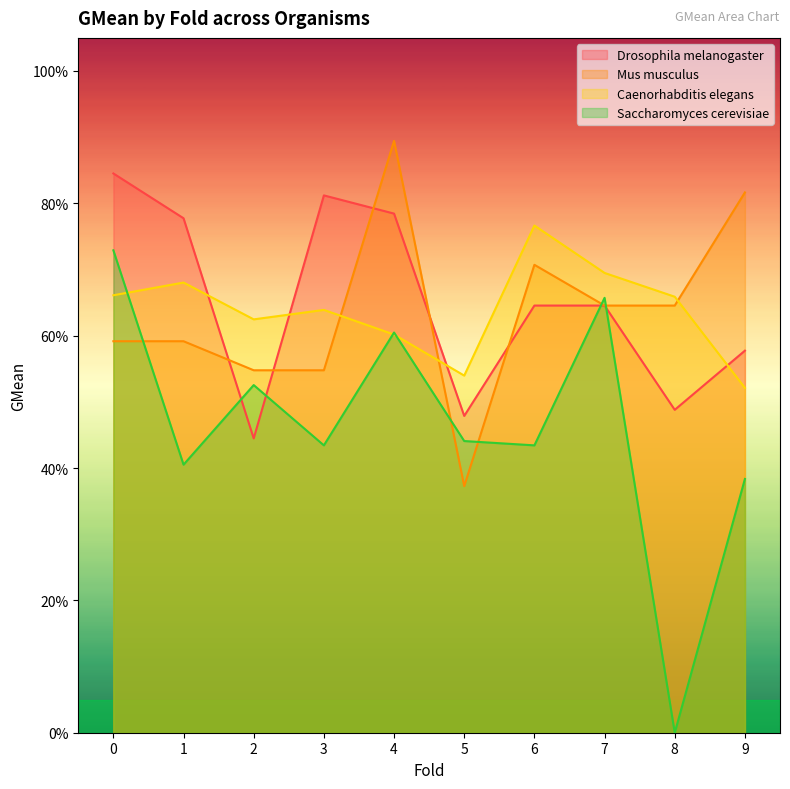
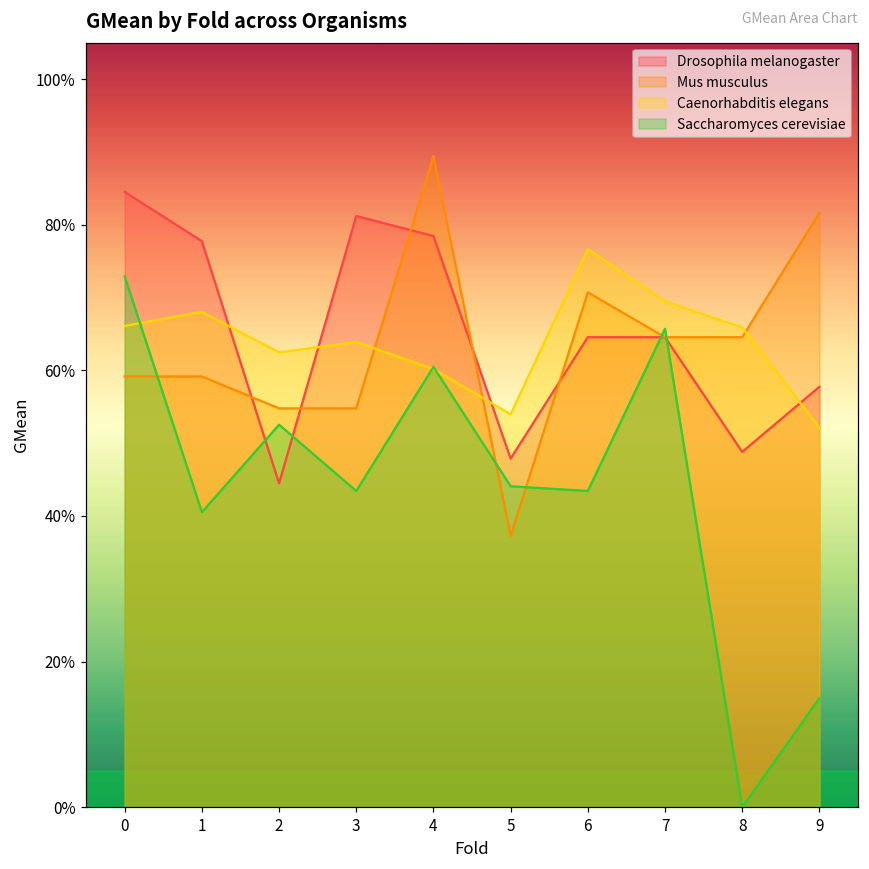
  {
    "Saccharomyces cerevisiae": {
      "0": "73%",
      "1": "41%",
      "2": "53%",
      "3": "43%",
      "5": "44%",
      "6": "43%",
      "7": "66%",
-     "9": "38%"
+     "9": "15%"
    }
  }
